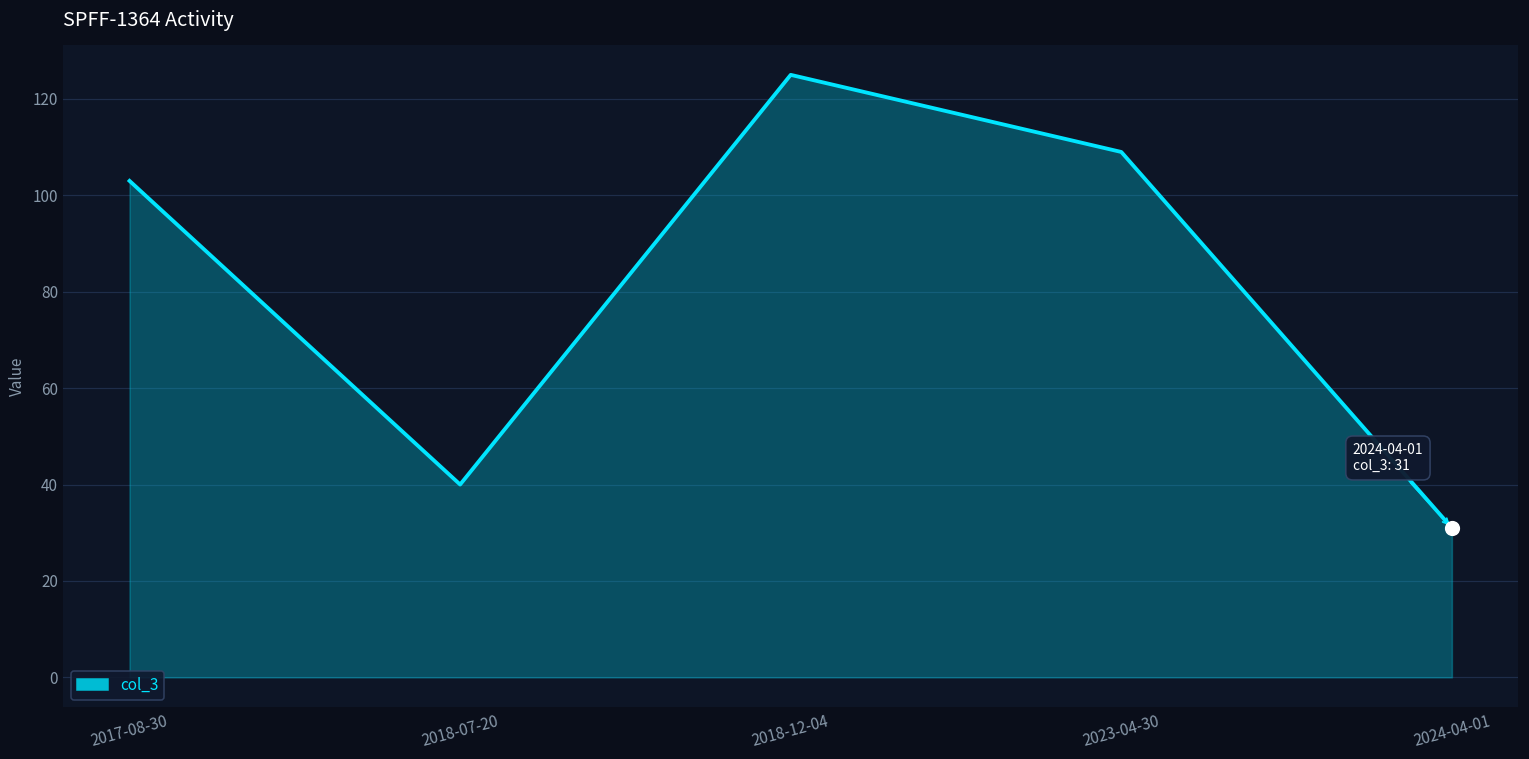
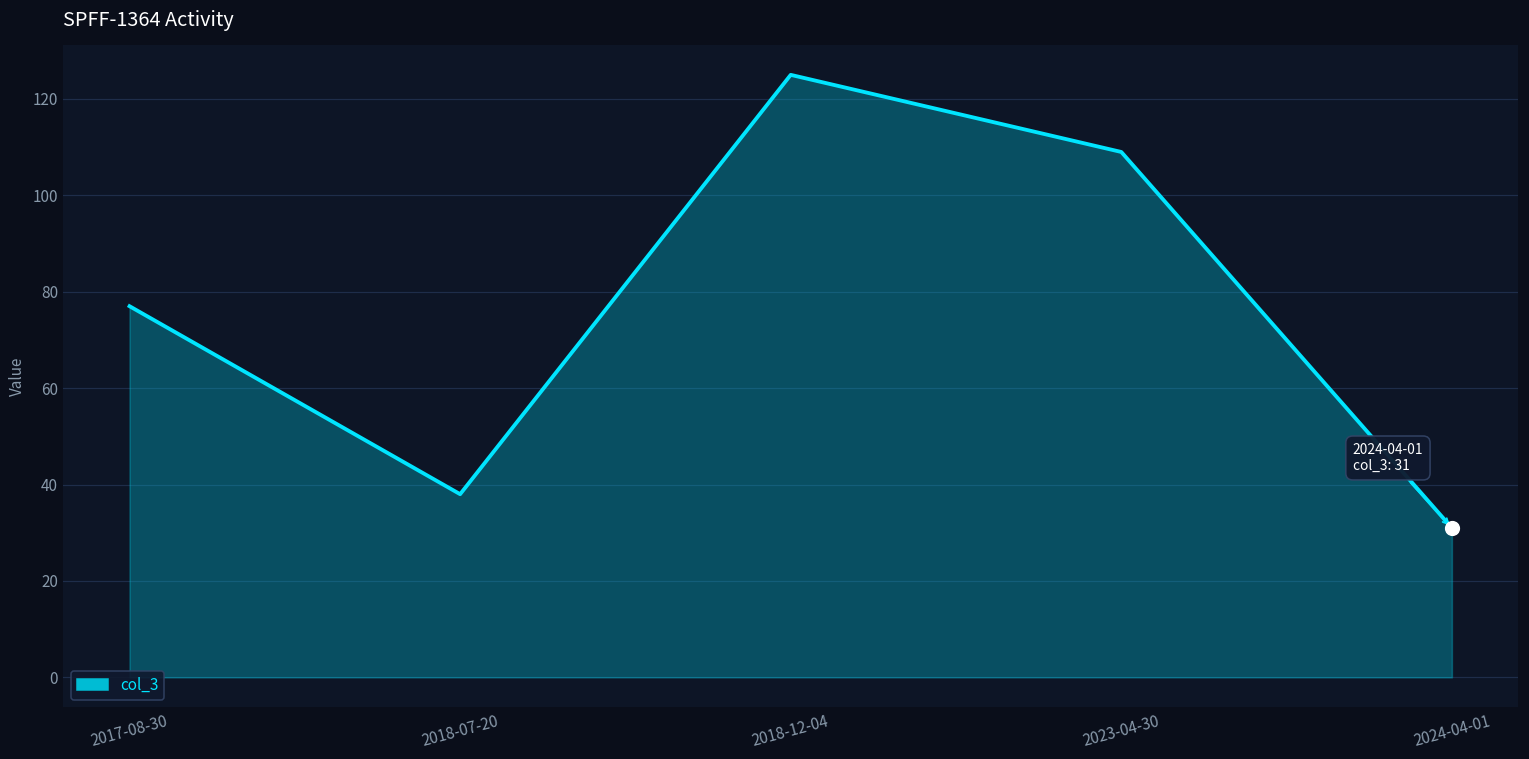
  {
    "col_3": {
-     "2017-08-30": 103,
-     "2018-07-20": 40,
+     "2017-08-30": 77,
+     "2018-07-20": 38,
      "2018-12-04": 125,
      "2023-04-30": 109
    }
  }
